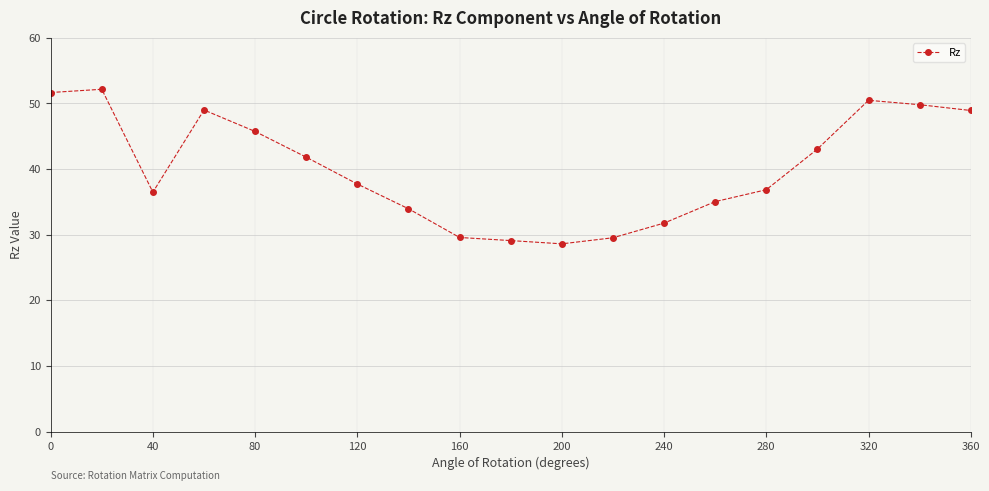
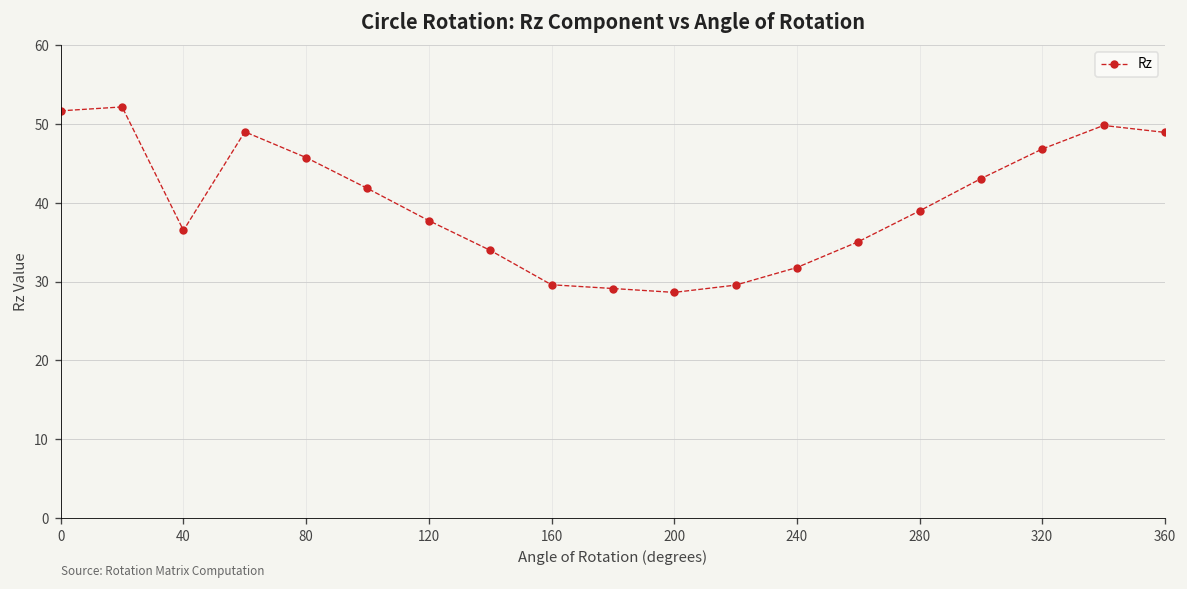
  {
    "0": 52,
    "40": 36,
    "80": 46,
    "120": 38,
    "160": 30,
    "200": 29,
    "240": 32,
-   "280": 37,
-   "320": 50,
+   "280": 39,
+   "320": 47,
    "360": 49
  }
